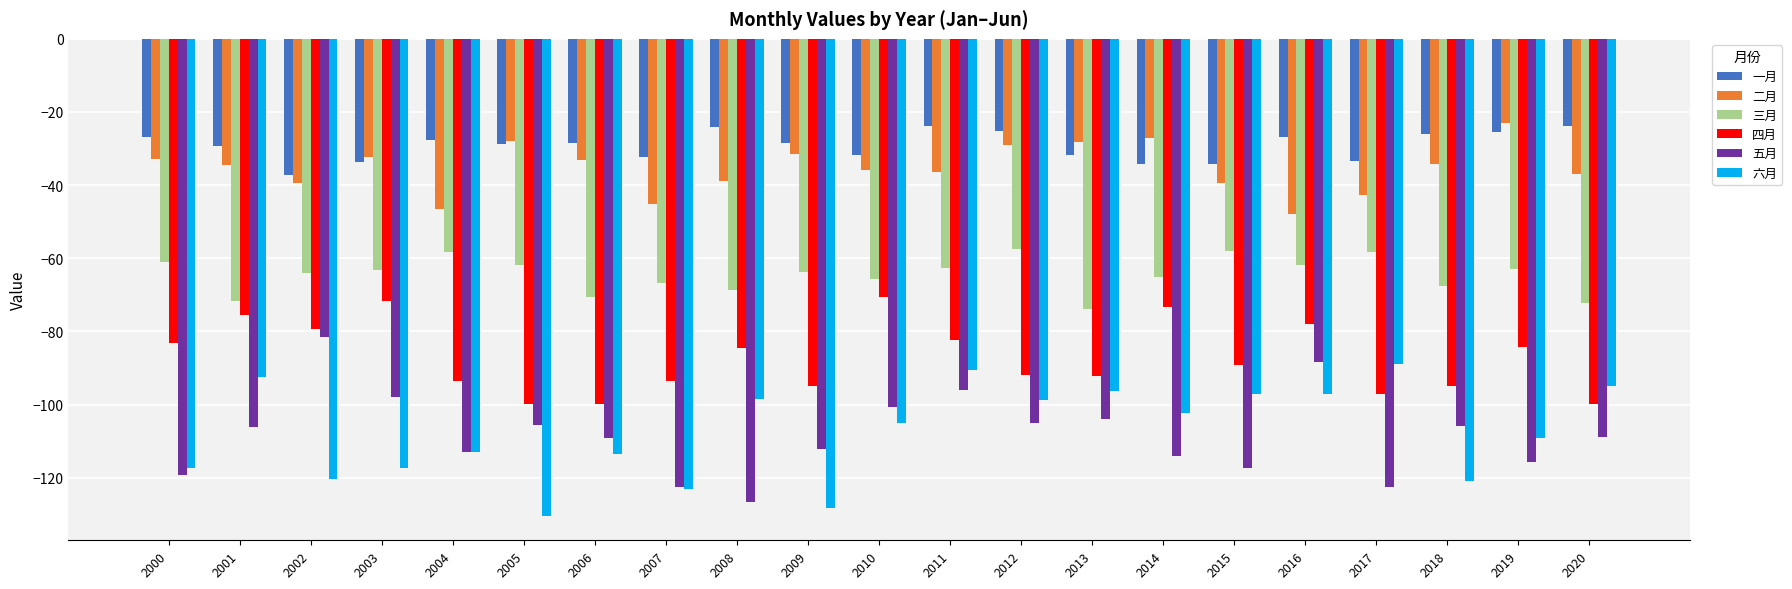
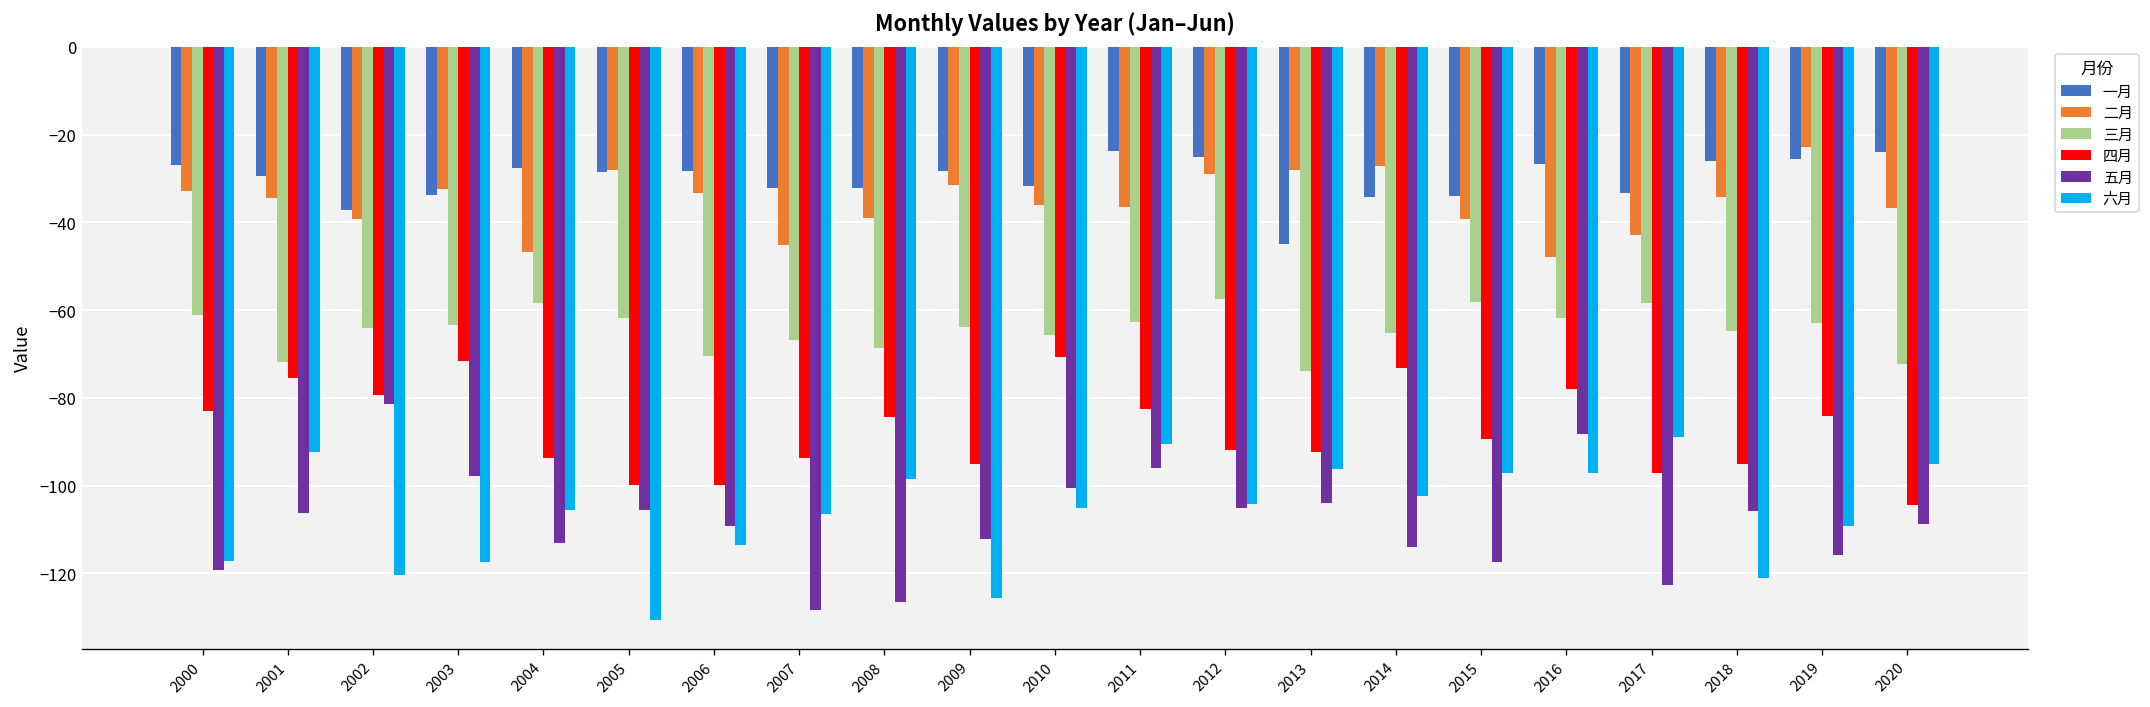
  {
    "一月": {
      "2000": -27,
      "2001": -29,
      "2002": -37,
      "2003": -34,
      "2004": -28,
      "2005": -29,
      "2006": -28,
      "2007": -32,
-     "2008": -24,
+     "2008": -32,
      "2009": -28,
      "2010": -32,
      "2011": -24,
      "2012": -25,
-     "2013": -32,
+     "2013": -45,
      "2014": -34,
      "2015": -34,
      "2016": -27,
      "2017": -33,
      "2018": -26,
      "2019": -25,
      "2020": -24
    },
    "二月": {
      "2000": -33,
      "2001": -35,
      "2002": -39,
      "2003": -32,
      "2004": -47,
      "2005": -28,
      "2006": -33,
      "2007": -45,
      "2008": -39,
      "2009": -32,
      "2010": -36,
      "2011": -36,
      "2012": -29,
      "2013": -28,
      "2014": -27,
      "2015": -39,
      "2016": -48,
      "2017": -43,
      "2018": -34,
      "2019": -23,
      "2020": -37
    },
    "三月": {
      "2000": -61,
      "2001": -72,
      "2002": -64,
      "2003": -63,
      "2004": -58,
      "2005": -62,
      "2006": -70,
      "2007": -67,
      "2008": -69,
      "2009": -64,
      "2010": -66,
      "2011": -63,
      "2012": -58,
      "2013": -74,
      "2014": -65,
      "2015": -58,
      "2016": -62,
      "2017": -58,
-     "2018": -67,
+     "2018": -65,
      "2019": -63,
      "2020": -72
    },
    "四月": {
      "2000": -83,
      "2001": -76,
      "2002": -79,
      "2003": -72,
      "2004": -94,
      "2005": -100,
      "2006": -100,
      "2007": -94,
      "2008": -84,
      "2009": -95,
      "2010": -71,
      "2011": -82,
      "2012": -92,
      "2013": -92,
      "2014": -73,
      "2015": -89,
      "2016": -78,
      "2017": -97,
      "2018": -95,
      "2019": -84,
-     "2020": -100
+     "2020": -104
    },
    "五月": {
      "2000": -119,
      "2001": -106,
      "2002": -81,
      "2003": -98,
      "2004": -113,
      "2005": -105,
      "2006": -109,
-     "2007": -122,
+     "2007": -128,
      "2008": -127,
      "2009": -112,
      "2010": -101,
      "2011": -96,
      "2012": -105,
      "2013": -104,
      "2014": -114,
      "2015": -117,
      "2016": -88,
      "2017": -123,
      "2018": -106,
      "2019": -116,
      "2020": -109
    },
    "六月": {
      "2000": -117,
      "2001": -92,
      "2002": -120,
      "2003": -117,
-     "2004": -113,
+     "2004": -106,
      "2005": -131,
      "2006": -114,
-     "2007": -123,
+     "2007": -106,
      "2008": -98,
-     "2009": -128,
+     "2009": -126,
      "2010": -105,
      "2011": -91,
-     "2012": -99,
+     "2012": -104,
      "2013": -96,
      "2014": -102,
      "2015": -97,
      "2016": -97,
      "2017": -89,
      "2018": -121,
      "2019": -109,
      "2020": -95
    }
  }
